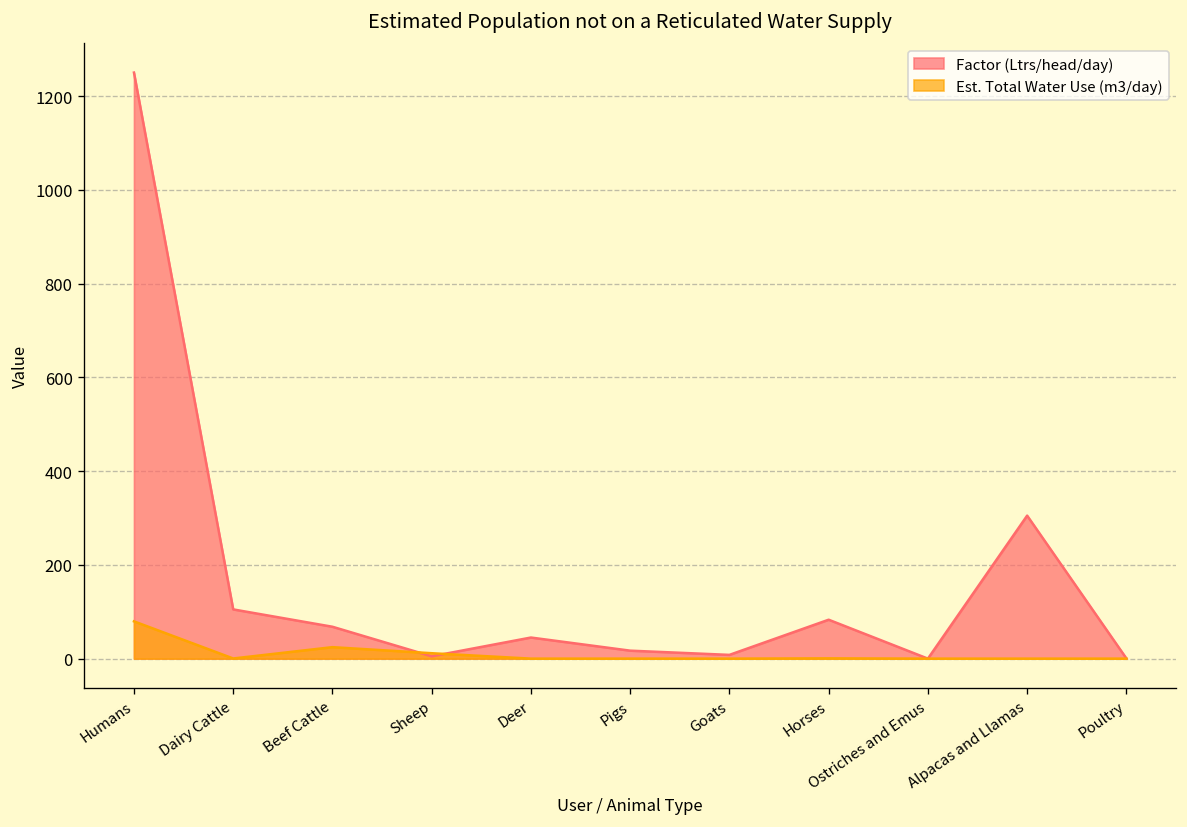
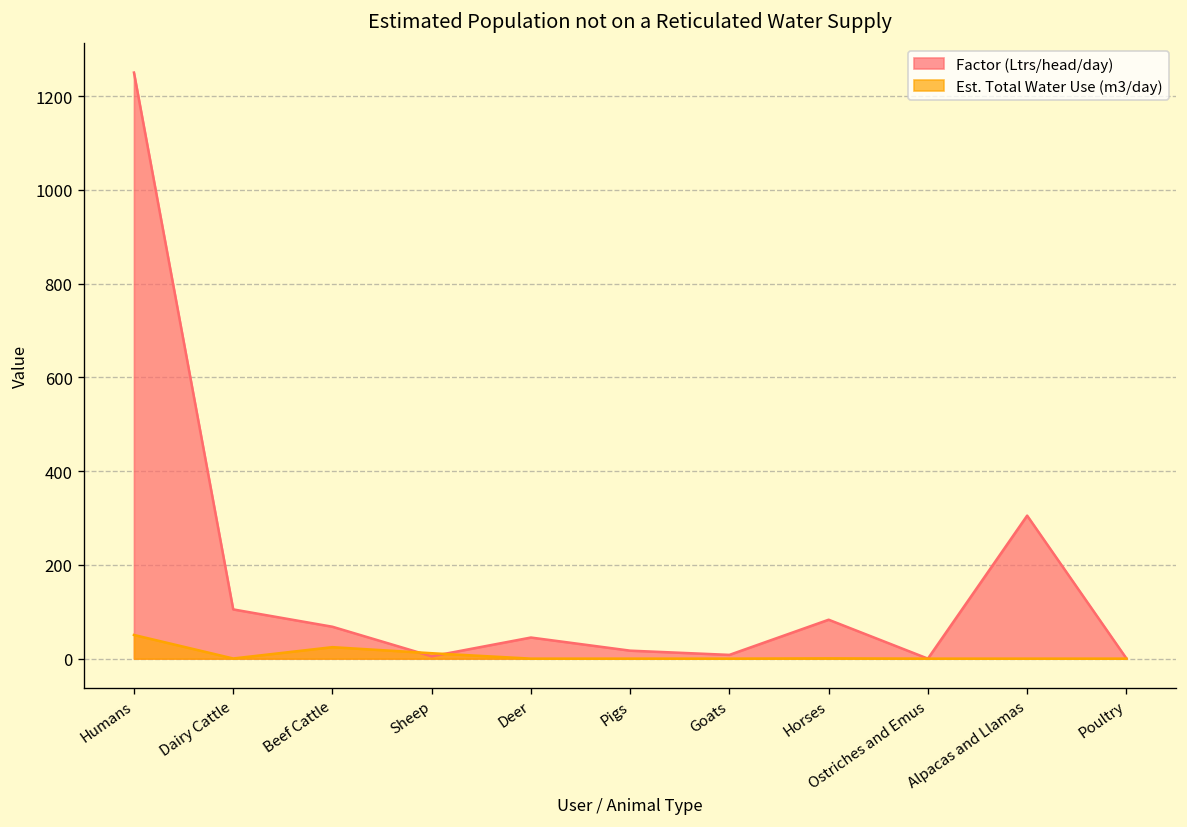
  {
    "Factor (Ltrs/head/day)": {
      "Humans": 1250,
      "Dairy Cattle": 110,
      "Beef Cattle": 70,
      "Deer": 50,
      "Pigs": 20,
      "Goats": 10,
      "Horses": 80,
      "Alpacas and Llamas": 310
    },
    "Est. Total Water Use (m3/day)": {
-     "Humans": 80,
+     "Humans": 50,
      "Dairy Cattle": 0,
      "Beef Cattle": 20,
      "Deer": 0,
      "Pigs": 0,
      "Goats": 0,
      "Horses": 0,
      "Alpacas and Llamas": 0
    }
  }
